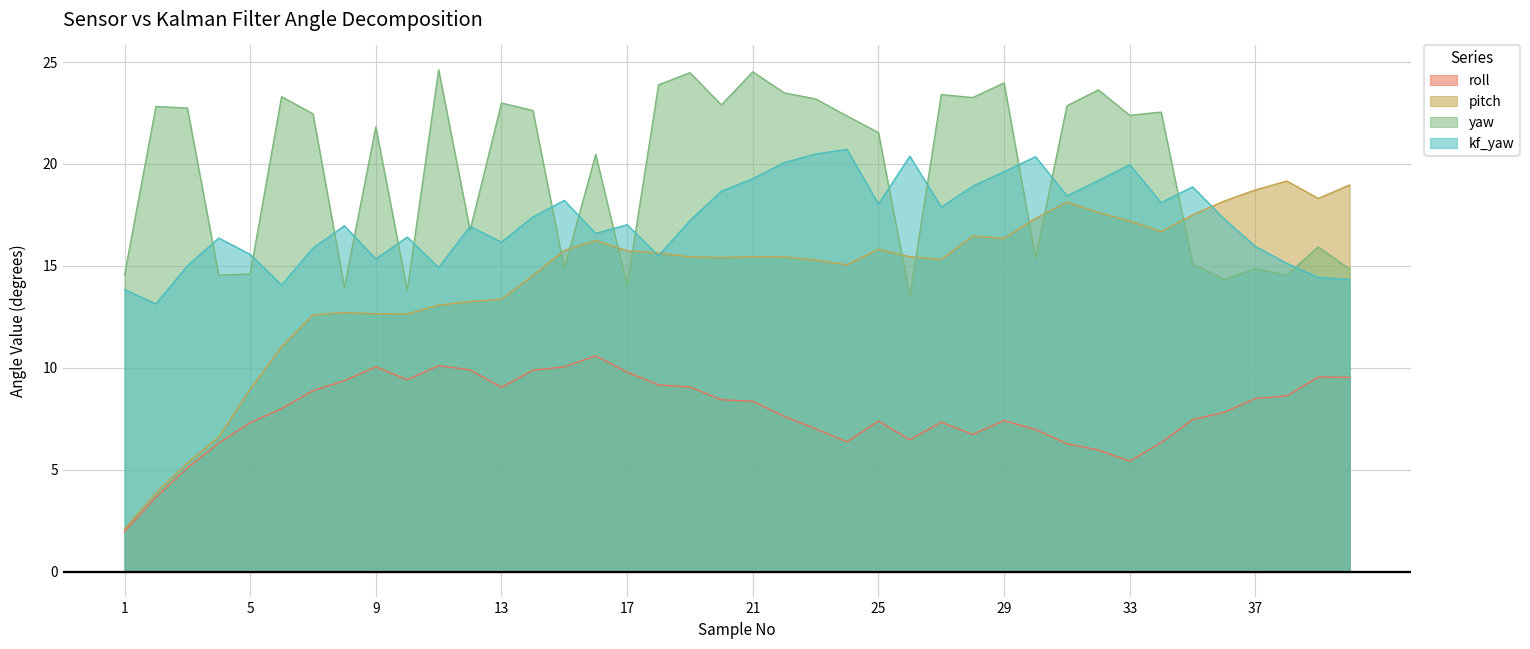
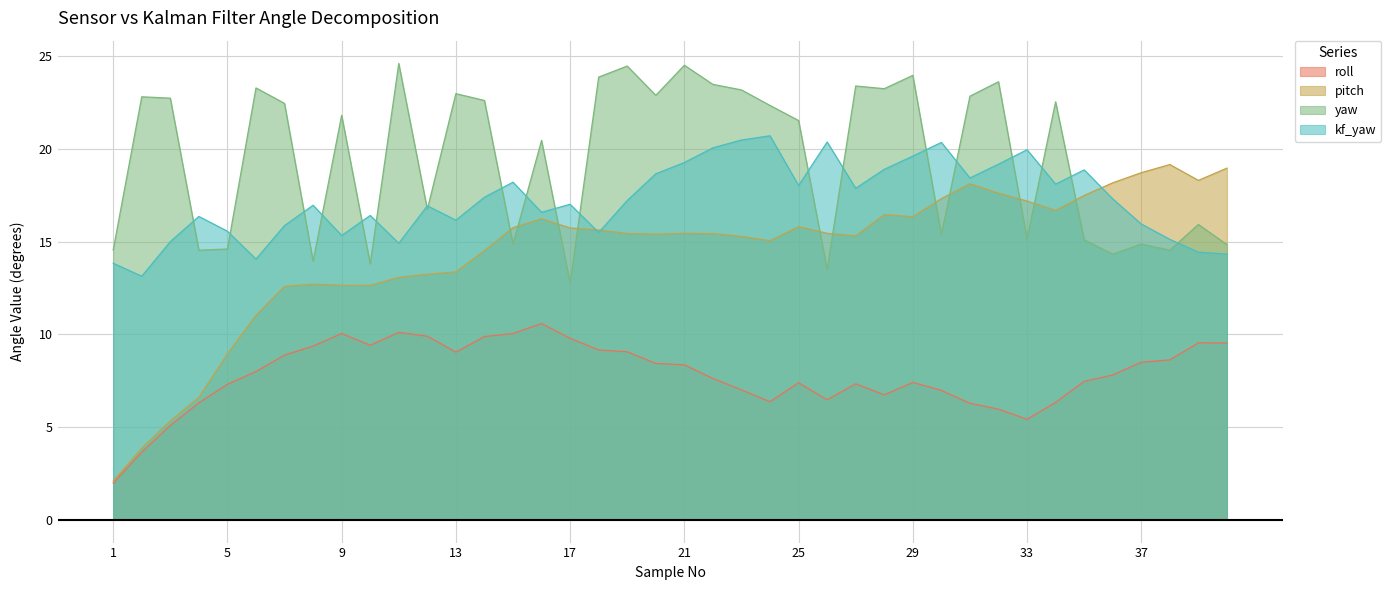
  {
    "yaw": {
      "1": 14.6,
      "5": 14.6,
      "9": 21.8,
      "13": 23.0,
-     "17": 14.0,
+     "17": 12.8,
      "21": 24.5,
      "25": 21.5,
      "29": 24.0,
-     "33": 22.4,
+     "33": 15.2,
      "37": 14.9
    },
    "kf_yaw": {
      "1": 13.8,
      "5": 15.6,
      "9": 15.3,
      "13": 16.2,
      "17": 17.0,
      "21": 19.3,
      "25": 18.0,
      "29": 19.6,
      "33": 20.0,
      "37": 16.0
    }
  }
